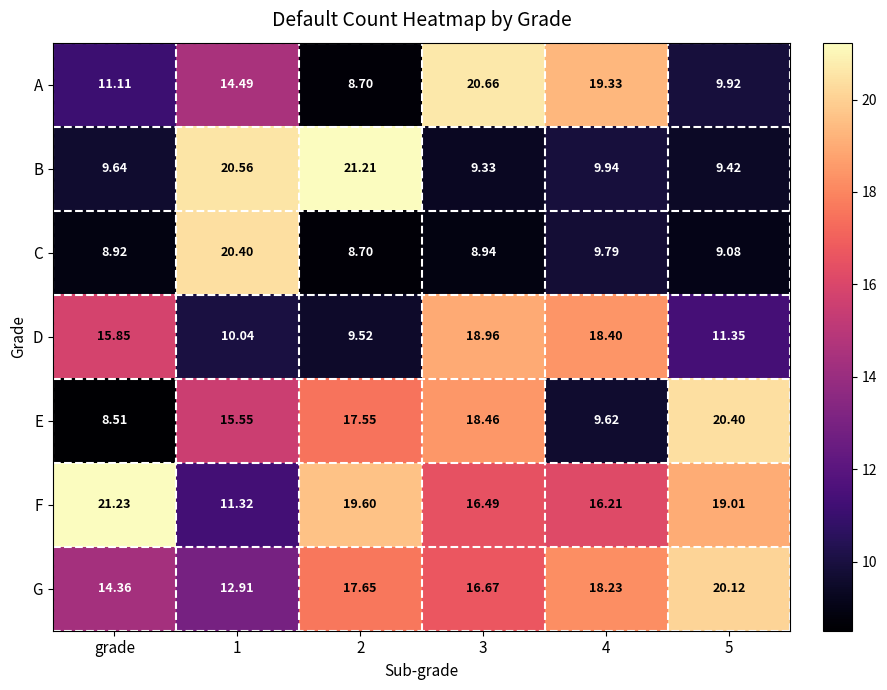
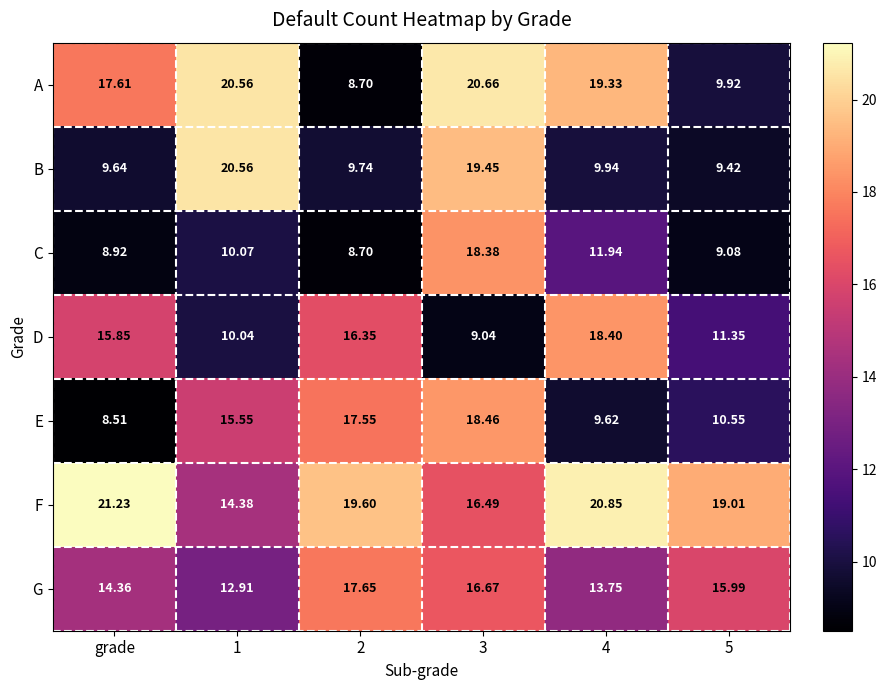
  {
    "A": {
-     "grade": 11.11,
-     "1": 14.49,
+     "grade": 17.61,
+     "1": 20.56,
      "2": 8.70,
      "3": 20.66,
      "4": 19.33,
      "5": 9.92
    },
    "B": {
      "grade": 9.64,
      "1": 20.56,
-     "2": 21.21,
-     "3": 9.33,
+     "2": 9.74,
+     "3": 19.45,
      "4": 9.94,
      "5": 9.42
    },
    "C": {
      "grade": 8.92,
-     "1": 20.40,
+     "1": 10.07,
      "2": 8.70,
-     "3": 8.94,
-     "4": 9.79,
+     "3": 18.38,
+     "4": 11.94,
      "5": 9.08
    },
    "D": {
      "grade": 15.85,
      "1": 10.04,
-     "2": 9.52,
-     "3": 18.96,
+     "2": 16.35,
+     "3": 9.04,
      "4": 18.40,
      "5": 11.35
    },
    "E": {
      "grade": 8.51,
      "1": 15.55,
      "2": 17.55,
      "3": 18.46,
      "4": 9.62,
-     "5": 20.40
+     "5": 10.55
    },
    "F": {
      "grade": 21.23,
-     "1": 11.32,
+     "1": 14.38,
      "2": 19.60,
      "3": 16.49,
-     "4": 16.21,
+     "4": 20.85,
      "5": 19.01
    },
    "G": {
      "grade": 14.36,
      "1": 12.91,
      "2": 17.65,
      "3": 16.67,
-     "4": 18.23,
-     "5": 20.12
+     "4": 13.75,
+     "5": 15.99
    }
  }
